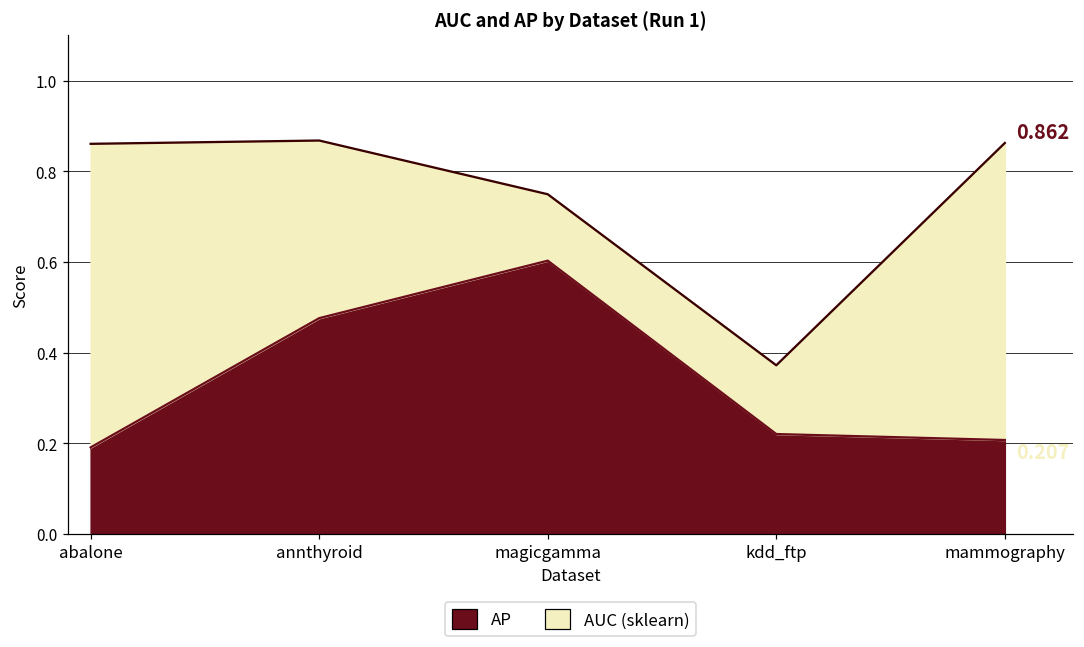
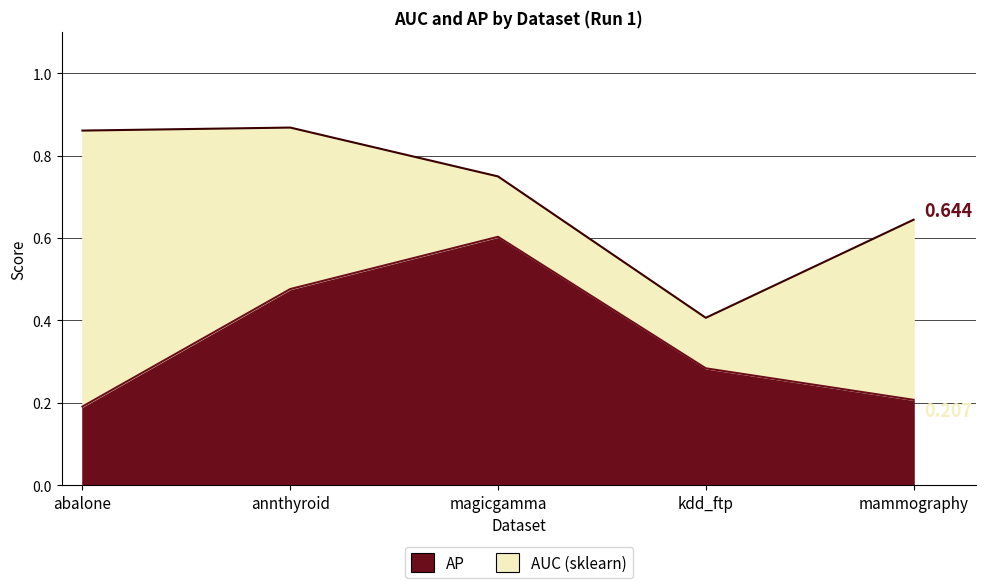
  {
    "AP": {
      "abalone": 0.19,
      "annthyroid": 0.48,
      "magicgamma": 0.60,
-     "kdd_ftp": 0.22
+     "kdd_ftp": 0.28
    },
    "AUC (sklearn)": {
-     "kdd_ftp": 0.37,
-     "mammography": 0.862
+     "kdd_ftp": 0.41,
+     "mammography": 0.644
    }
  }
